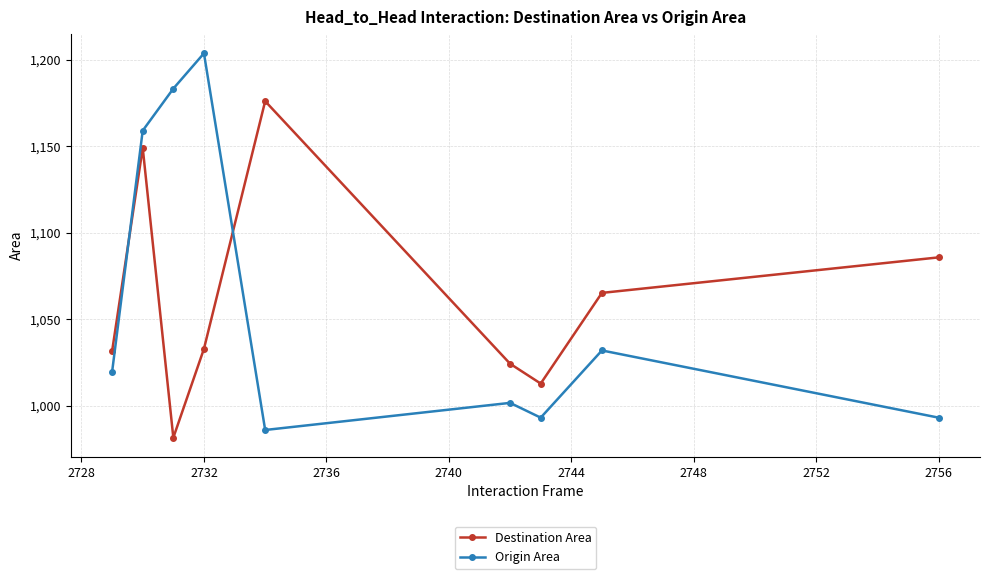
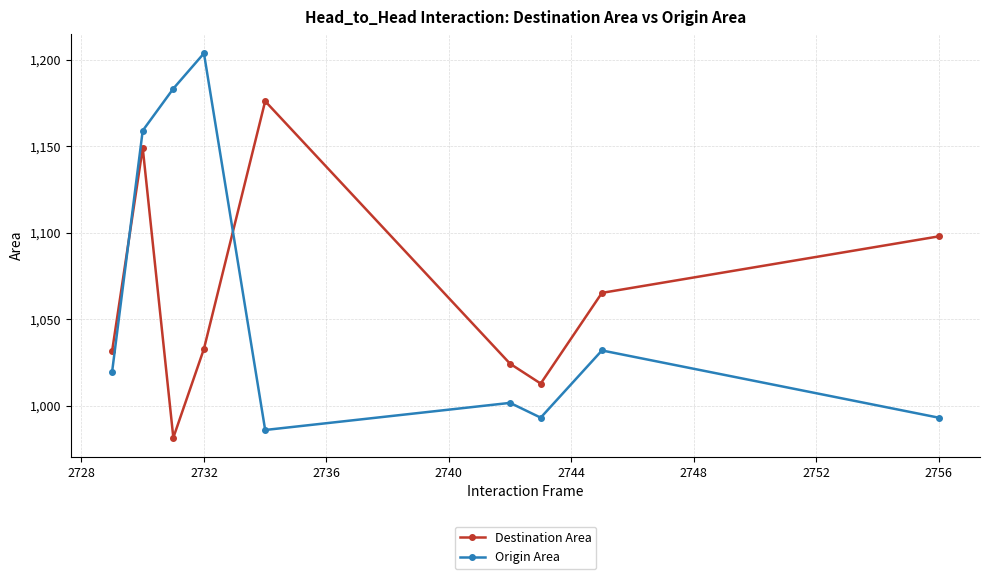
  {
    "Destination Area": {
      "2732": "1,033",
-     "2756": "1,086"
+     "2756": "1,098"
    },
    "Origin Area": {
      "2732": "1,204",
      "2756": "993"
    }
  }
